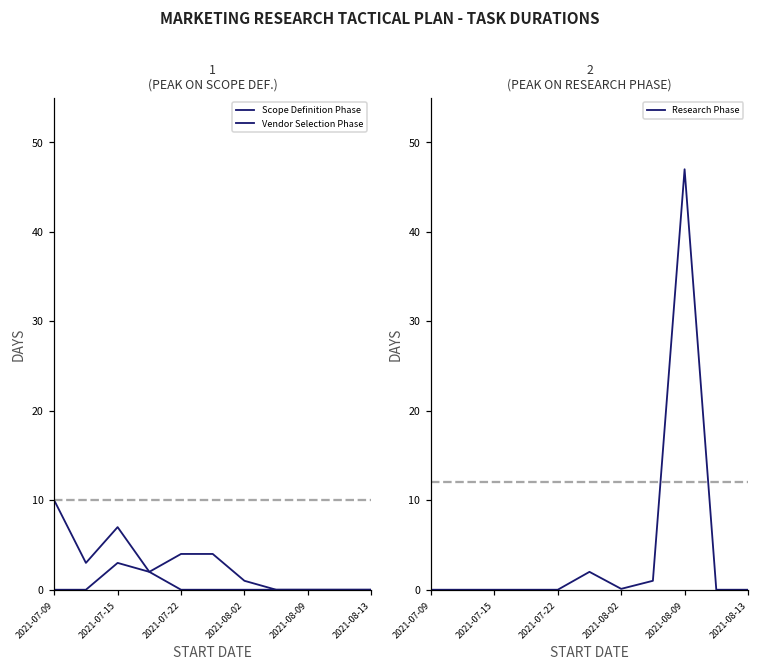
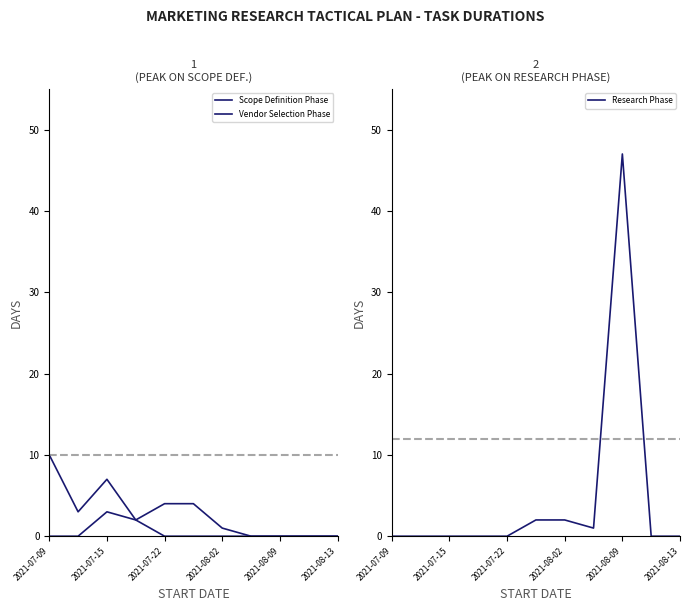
  {
    "2 (PEAK ON RESEARCH PHASE)": {
      "2021-07-09": 0,
      "2021-07-15": 0,
      "2021-07-22": 0,
-     "2021-08-02": 0,
+     "2021-08-02": 2,
      "2021-08-09": 47,
      "2021-08-13": 0
    }
  }
